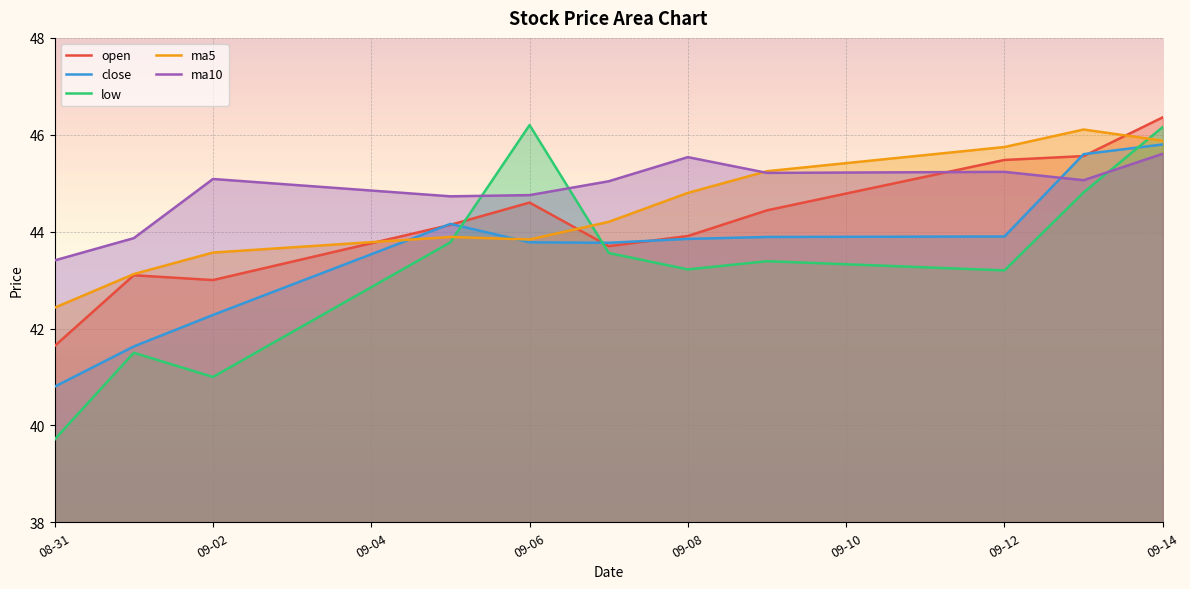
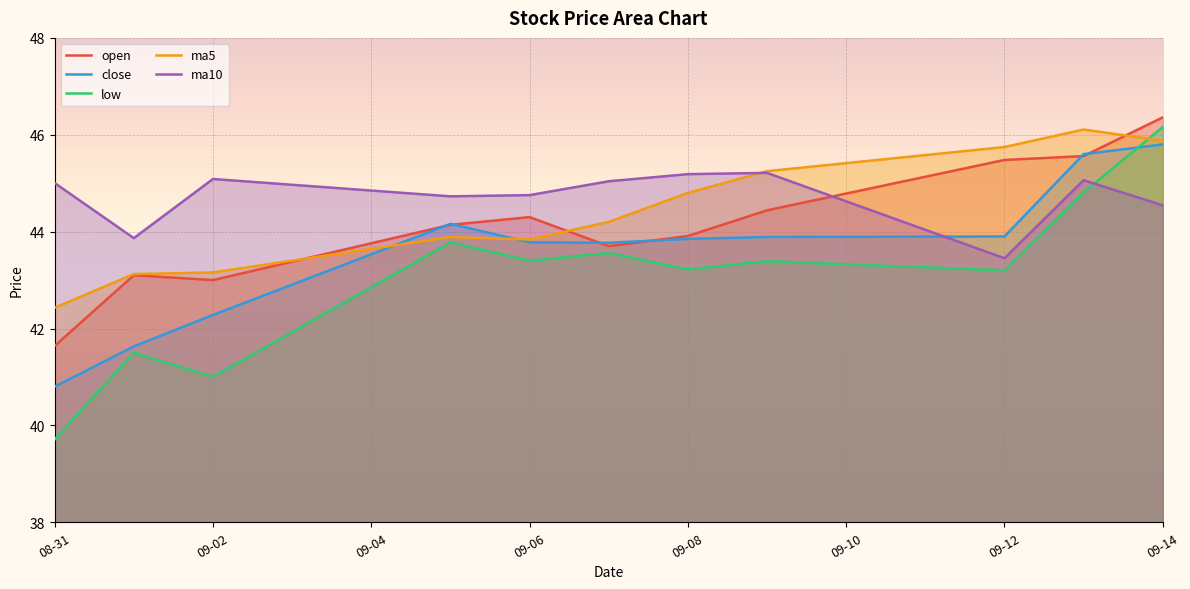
  {
    "open": {
      "08-31": 41.6,
      "09-02": 43.0,
-     "09-06": 44.6,
+     "09-06": 44.3,
      "09-08": 43.9,
      "09-12": 45.5,
      "09-14": 46.4
    },
    "close": {
      "08-31": 40.8,
      "09-02": 42.3,
      "09-06": 43.8,
      "09-08": 43.9,
      "09-12": 43.9,
      "09-14": 45.8
    },
    "low": {
      "08-31": 39.7,
      "09-02": 41.0,
-     "09-06": 46.2,
+     "09-06": 43.4,
      "09-08": 43.2,
      "09-12": 43.2,
      "09-14": 46.2
    },
    "ma5": {
      "08-31": 42.4,
-     "09-02": 43.6,
+     "09-02": 43.2,
      "09-06": 43.8,
      "09-08": 44.8,
      "09-12": 45.7,
      "09-14": 45.9
    },
    "ma10": {
-     "08-31": 43.4,
+     "08-31": 45.0,
      "09-02": 45.1,
      "09-06": 44.8,
-     "09-08": 45.5,
-     "09-12": 45.2,
-     "09-14": 45.6
+     "09-08": 45.2,
+     "09-12": 43.5,
+     "09-14": 44.5
    }
  }
